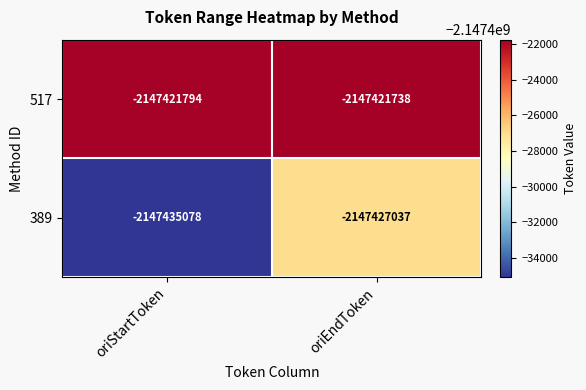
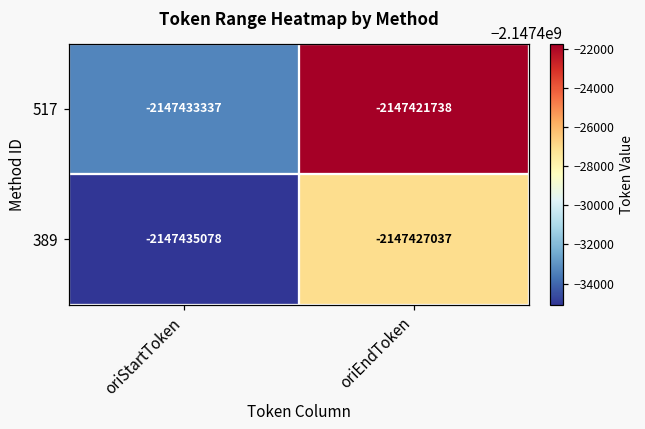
  {
    "517": {
-     "oriStartToken": -2147421794,
+     "oriStartToken": -2147433337,
      "oriEndToken": -2147421738
    },
    "389": {
      "oriStartToken": -2147435078,
      "oriEndToken": -2147427037
    }
  }
